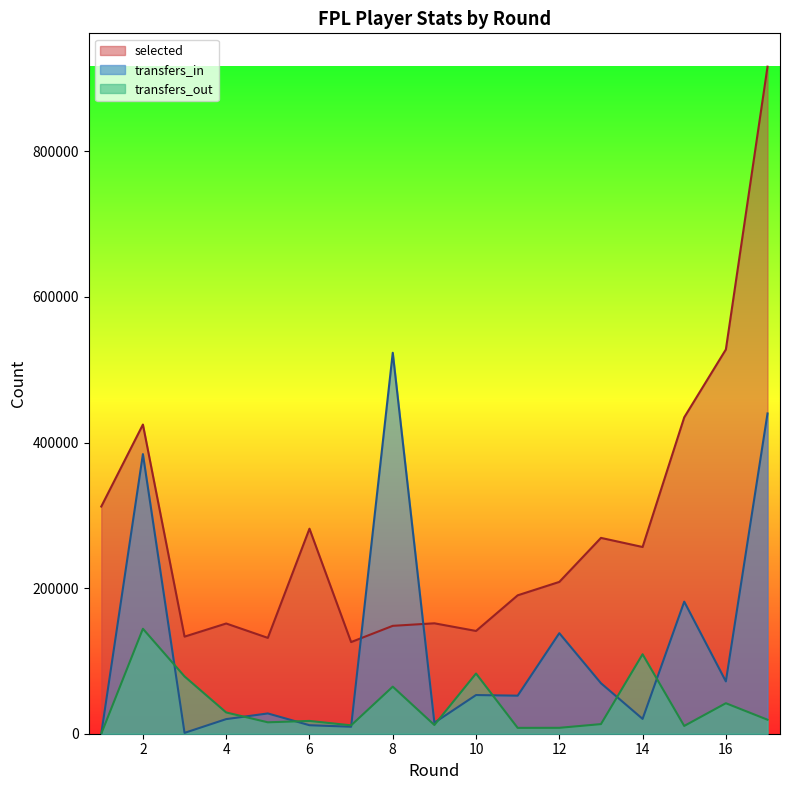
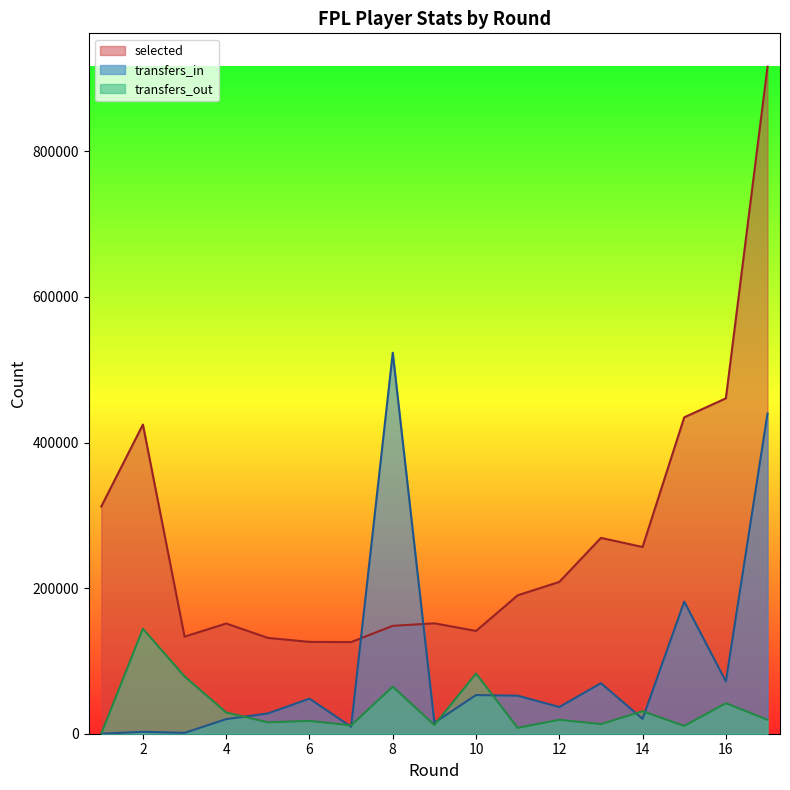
  {
    "selected": {
      "2": 420000,
      "4": 150000,
-     "6": 280000,
+     "6": 130000,
      "8": 150000,
      "10": 140000,
      "12": 210000,
      "14": 260000,
-     "16": 530000
+     "16": 460000
    },
    "transfers_in": {
-     "2": 380000,
+     "2": 0,
      "4": 20000,
-     "6": 10000,
+     "6": 50000,
      "8": 520000,
      "10": 50000,
-     "12": 140000,
+     "12": 40000,
      "14": 20000,
      "16": 70000
    },
    "transfers_out": {
      "2": 140000,
      "4": 30000,
      "6": 20000,
      "8": 60000,
      "10": 80000,
-     "12": 10000,
-     "14": 110000,
+     "12": 20000,
+     "14": 30000,
      "16": 40000
    }
  }
